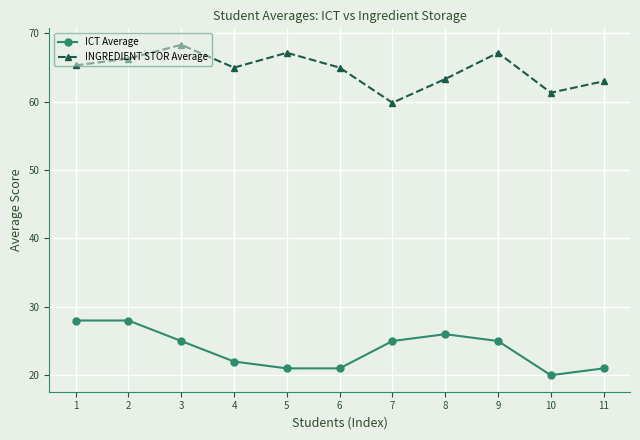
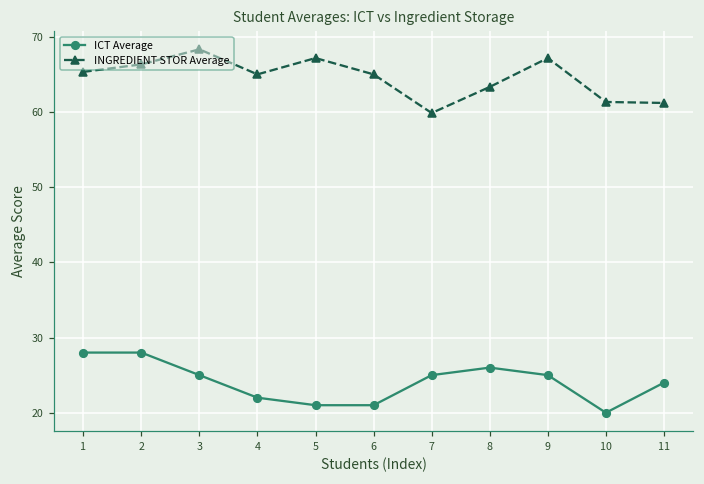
  {
    "ICT Average": {
      "1": 28,
      "2": 28,
      "3": 25,
      "4": 22,
      "5": 21,
      "6": 21,
      "7": 25,
      "8": 26,
      "9": 25,
      "10": 20,
-     "11": 21
+     "11": 24
    },
    "INGREDIENT STOR Average": {
      "4": 65,
      "5": 67,
      "6": 65,
      "7": 60,
      "8": 63,
      "9": 67,
      "10": 61,
-     "11": 63
+     "11": 61
    }
  }
